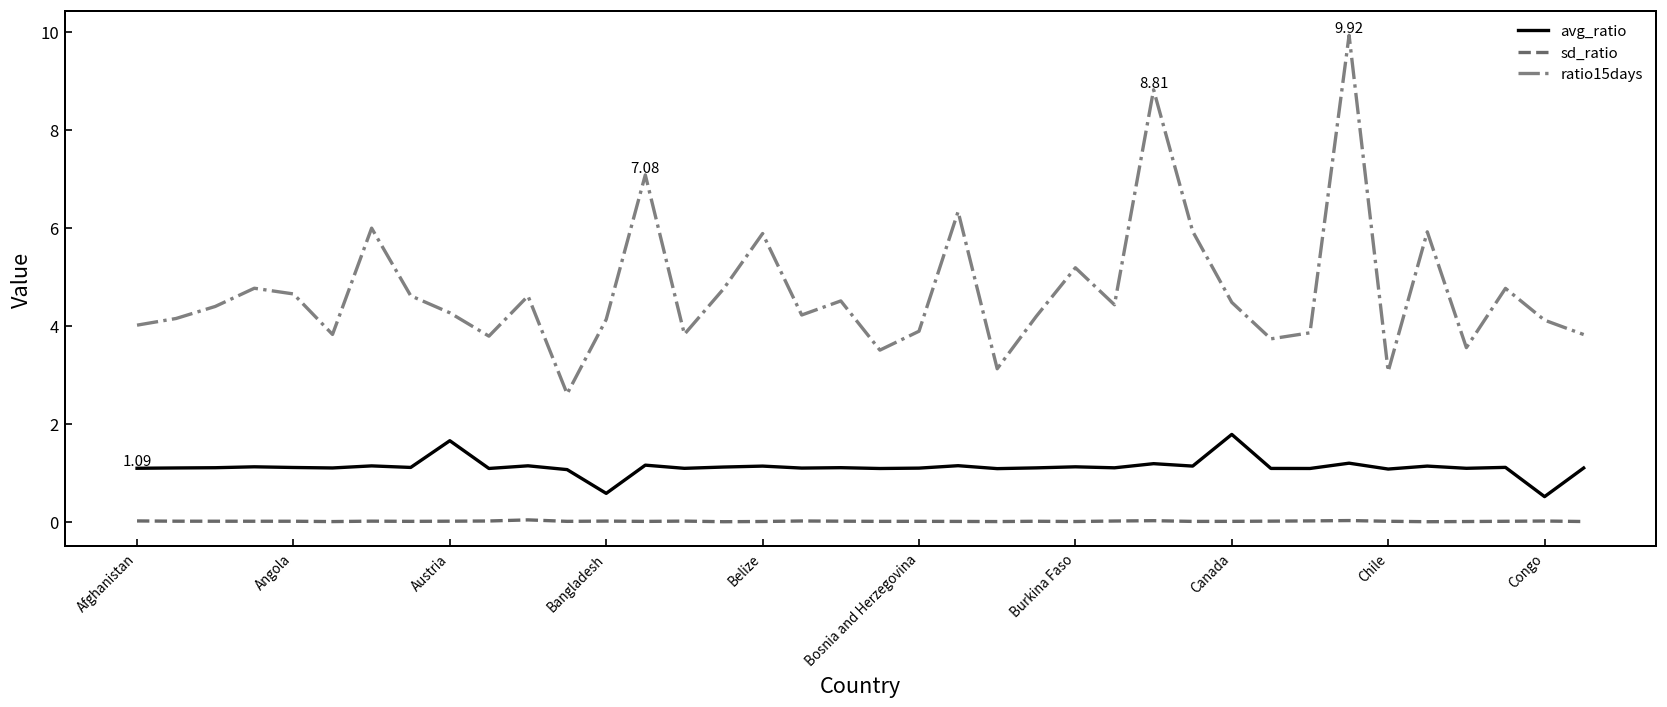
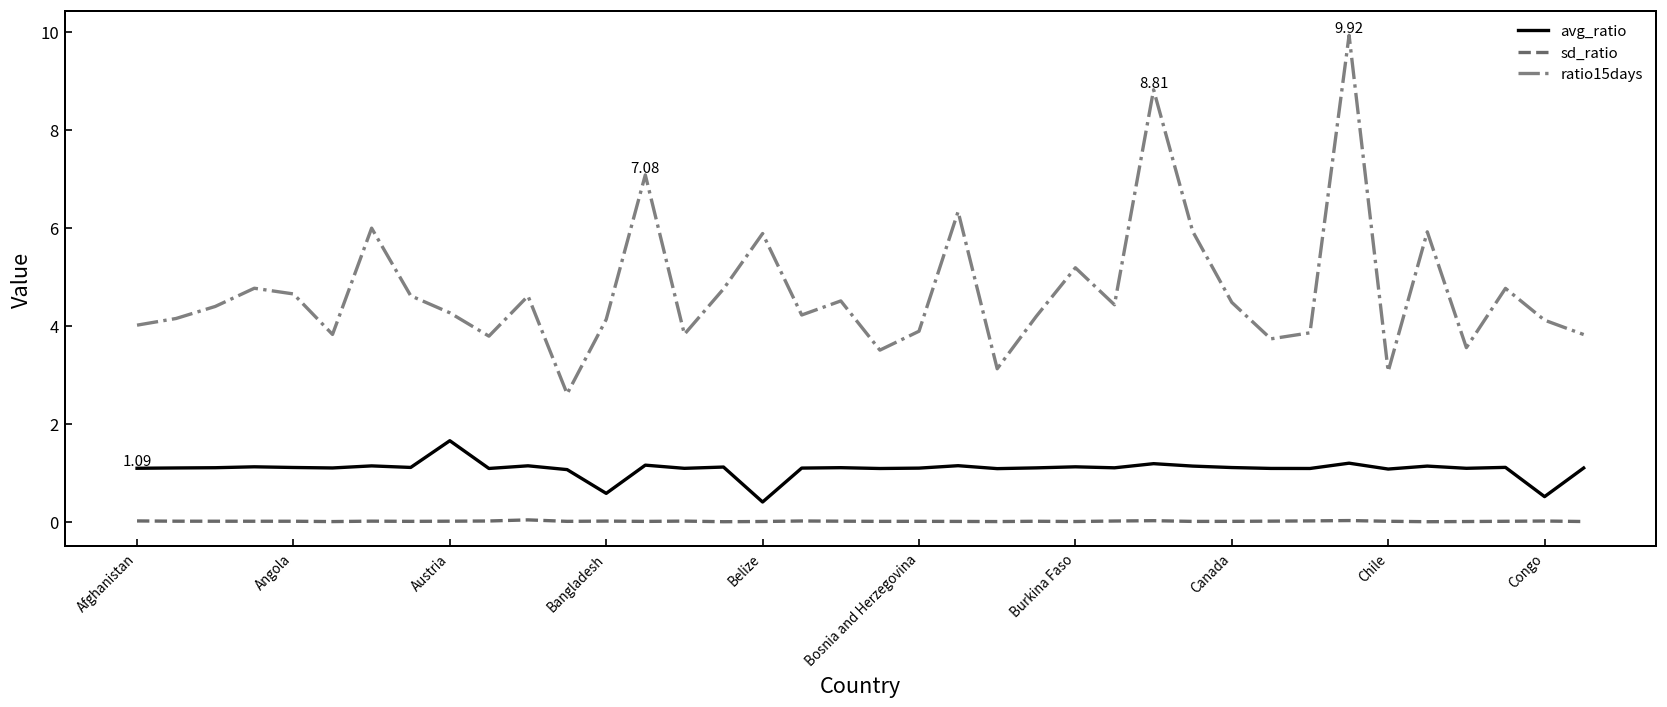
  {
    "avg_ratio": {
      "Angola": 1.1,
      "Austria": 1.7,
      "Bangladesh": 0.6,
-     "Belize": 1.1,
+     "Belize": 0.4,
      "Bosnia and Herzegovina": 1.1,
      "Burkina Faso": 1.1,
-     "Canada": 1.8,
+     "Canada": 1.1,
      "Chile": 1.1,
      "Congo": 0.5
    }
  }
